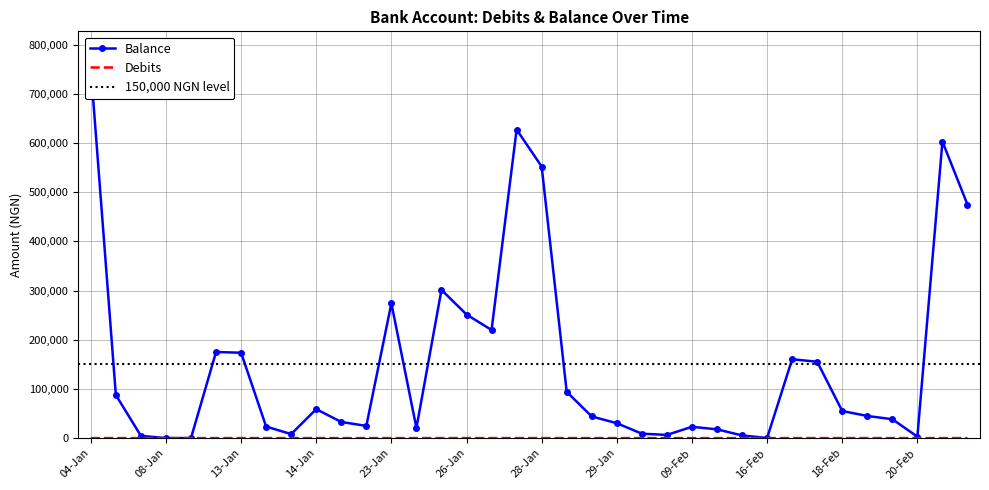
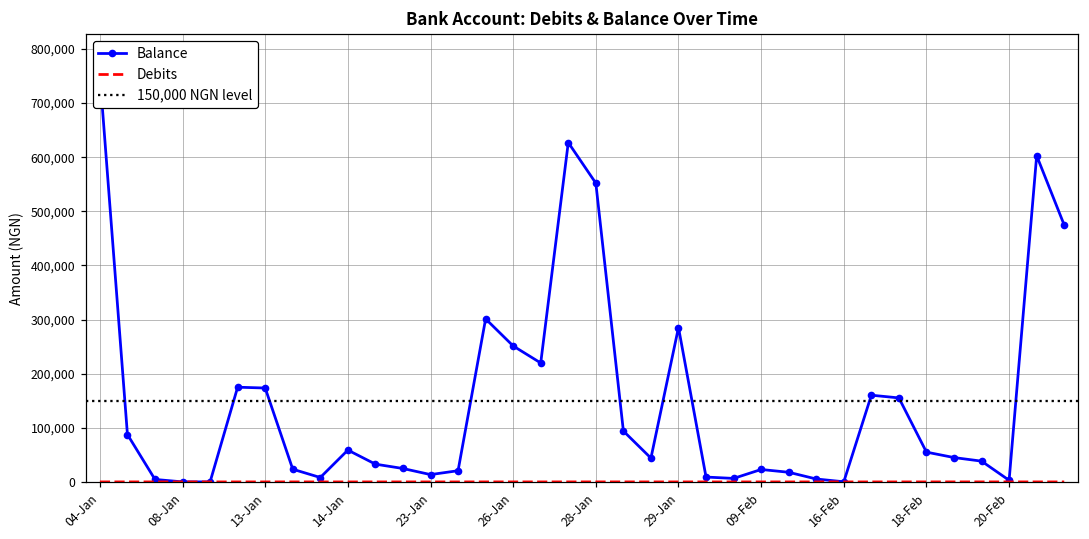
  {
    "Balance": {
-     "23-Jan": "270,000",
-     "29-Jan": "30,000"
+     "23-Jan": "10,000",
+     "29-Jan": "290,000"
    },
    "Debits": {
      "23-Jan": "0",
      "29-Jan": "0"
    }
  }
